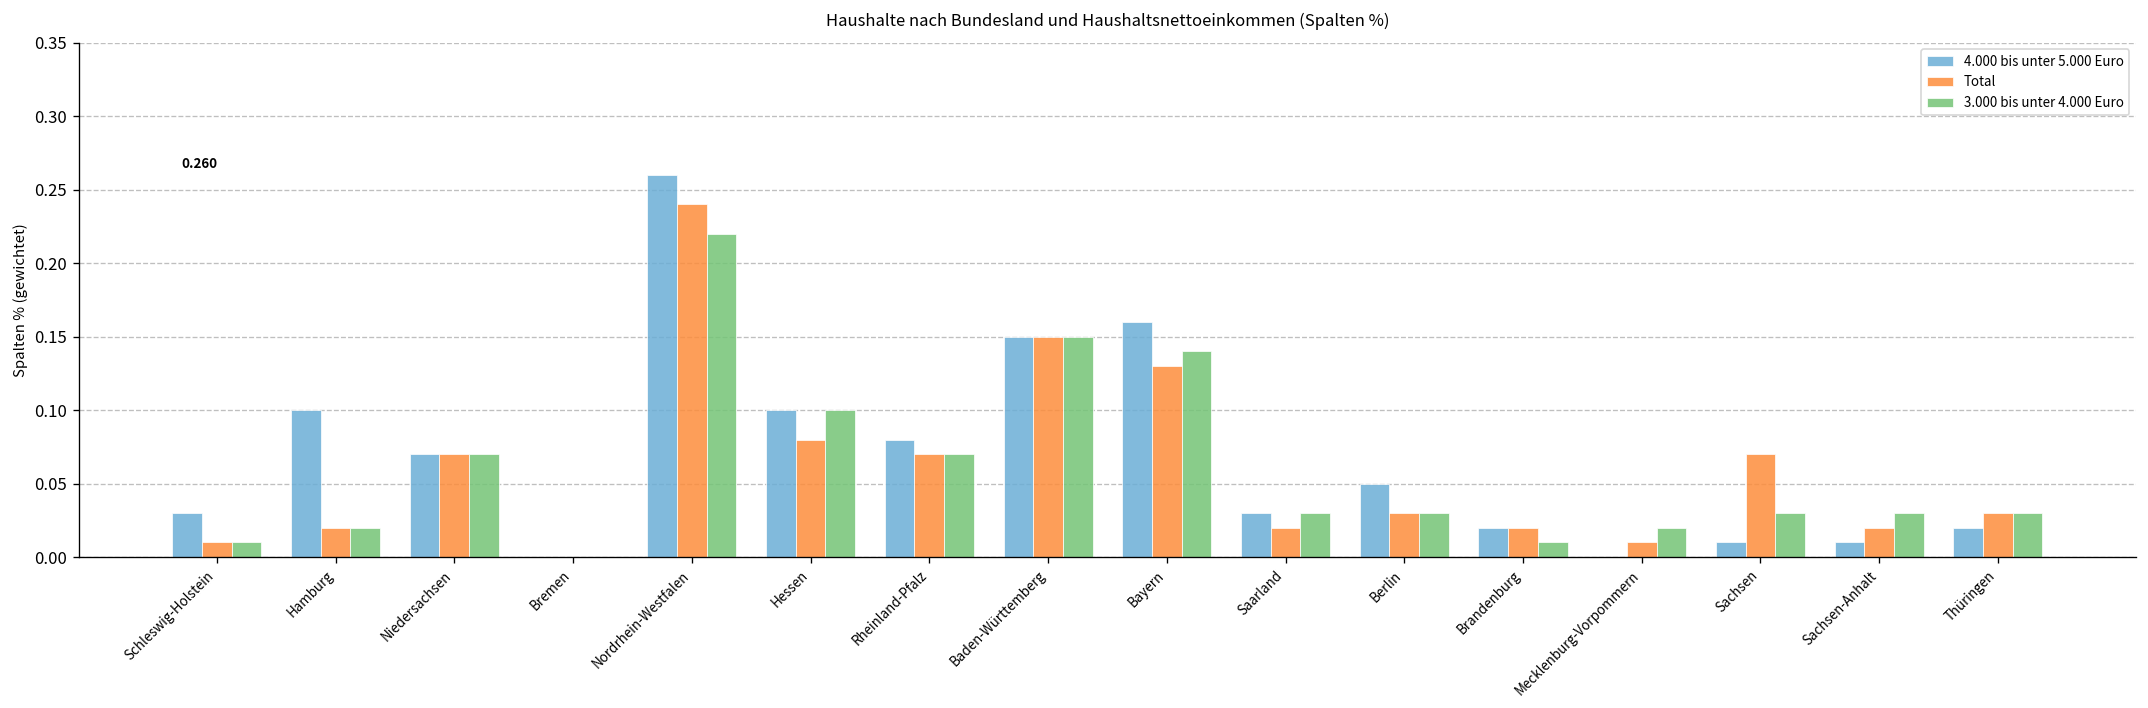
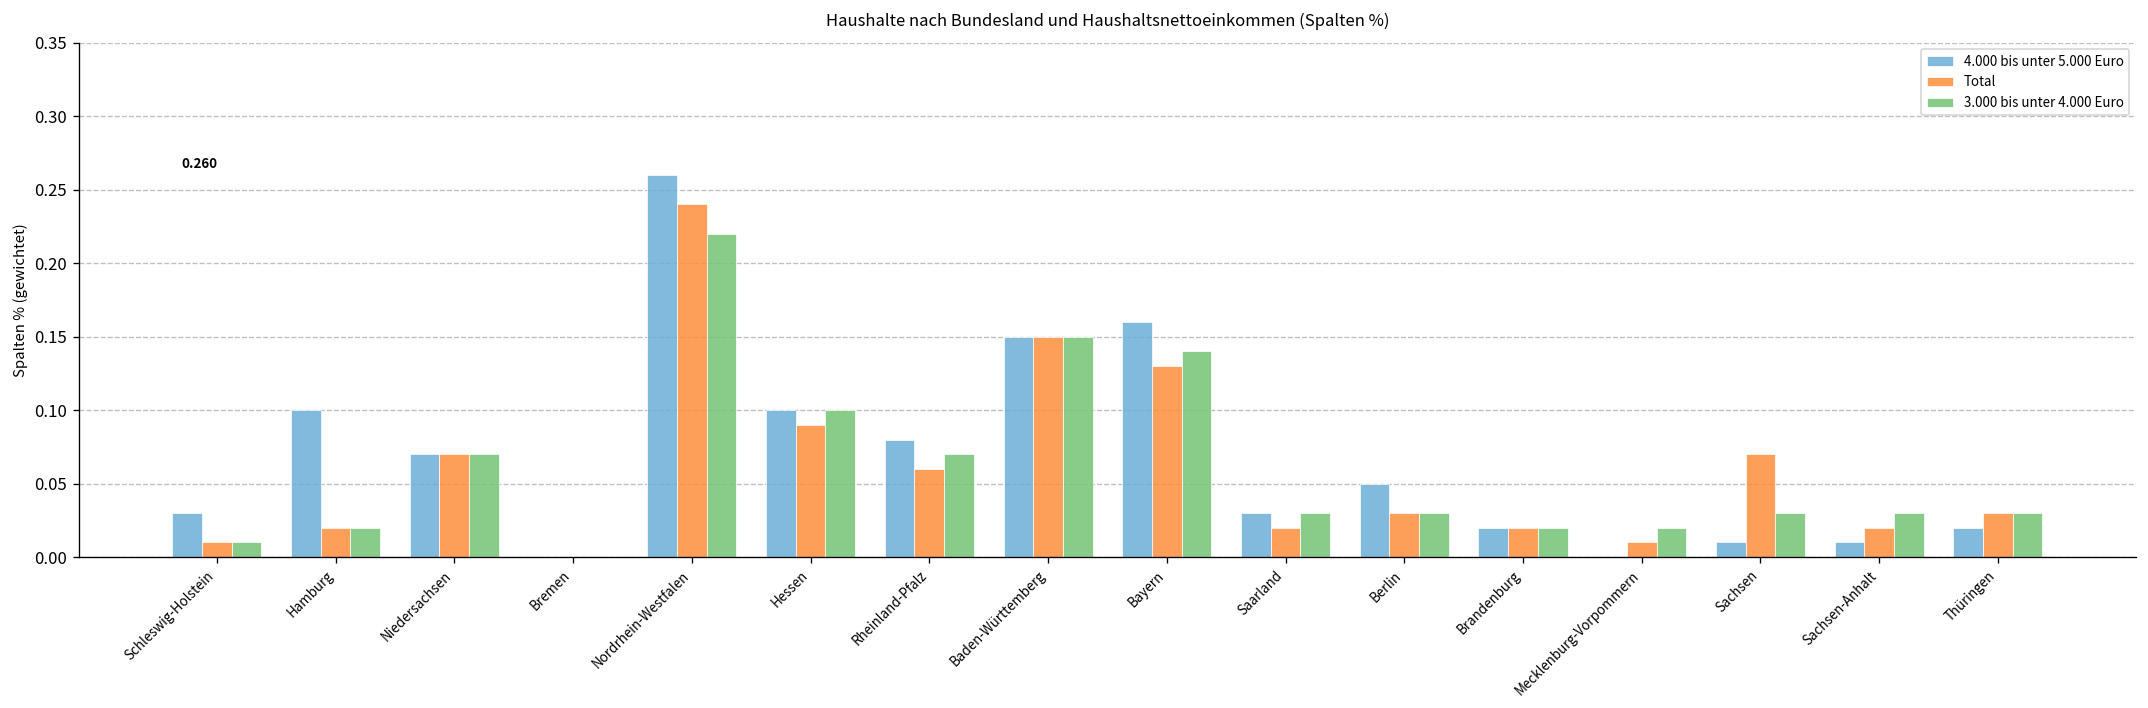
  {
    "4.000 bis unter 5.000 Euro": {
      "Schleswig-Holstein": 0.03,
      "Hamburg": 0.10,
      "Niedersachsen": 0.07,
      "Bremen": 0.00,
      "Nordrhein-Westfalen": 0.26,
      "Hessen": 0.10,
      "Rheinland-Pfalz": 0.08,
      "Baden-Württemberg": 0.15,
      "Bayern": 0.16,
      "Saarland": 0.03,
      "Berlin": 0.05,
      "Brandenburg": 0.02,
      "Mecklenburg-Vorpommern": 0.00,
      "Sachsen": 0.01,
      "Sachsen-Anhalt": 0.01,
      "Thüringen": 0.02
    },
    "Total": {
      "Schleswig-Holstein": 0.01,
      "Hamburg": 0.02,
      "Niedersachsen": 0.07,
      "Bremen": 0.00,
      "Nordrhein-Westfalen": 0.24,
-     "Hessen": 0.08,
-     "Rheinland-Pfalz": 0.07,
+     "Hessen": 0.09,
+     "Rheinland-Pfalz": 0.06,
      "Baden-Württemberg": 0.15,
      "Bayern": 0.13,
      "Saarland": 0.02,
      "Berlin": 0.03,
      "Brandenburg": 0.02,
      "Mecklenburg-Vorpommern": 0.01,
      "Sachsen": 0.07,
      "Sachsen-Anhalt": 0.02,
      "Thüringen": 0.03
    },
    "3.000 bis unter 4.000 Euro": {
      "Schleswig-Holstein": 0.01,
      "Hamburg": 0.02,
      "Niedersachsen": 0.07,
      "Bremen": 0.00,
      "Nordrhein-Westfalen": 0.22,
      "Hessen": 0.10,
      "Rheinland-Pfalz": 0.07,
      "Baden-Württemberg": 0.15,
      "Bayern": 0.14,
      "Saarland": 0.03,
      "Berlin": 0.03,
-     "Brandenburg": 0.01,
+     "Brandenburg": 0.02,
      "Mecklenburg-Vorpommern": 0.02,
      "Sachsen": 0.03,
      "Sachsen-Anhalt": 0.03,
      "Thüringen": 0.03
    }
  }
